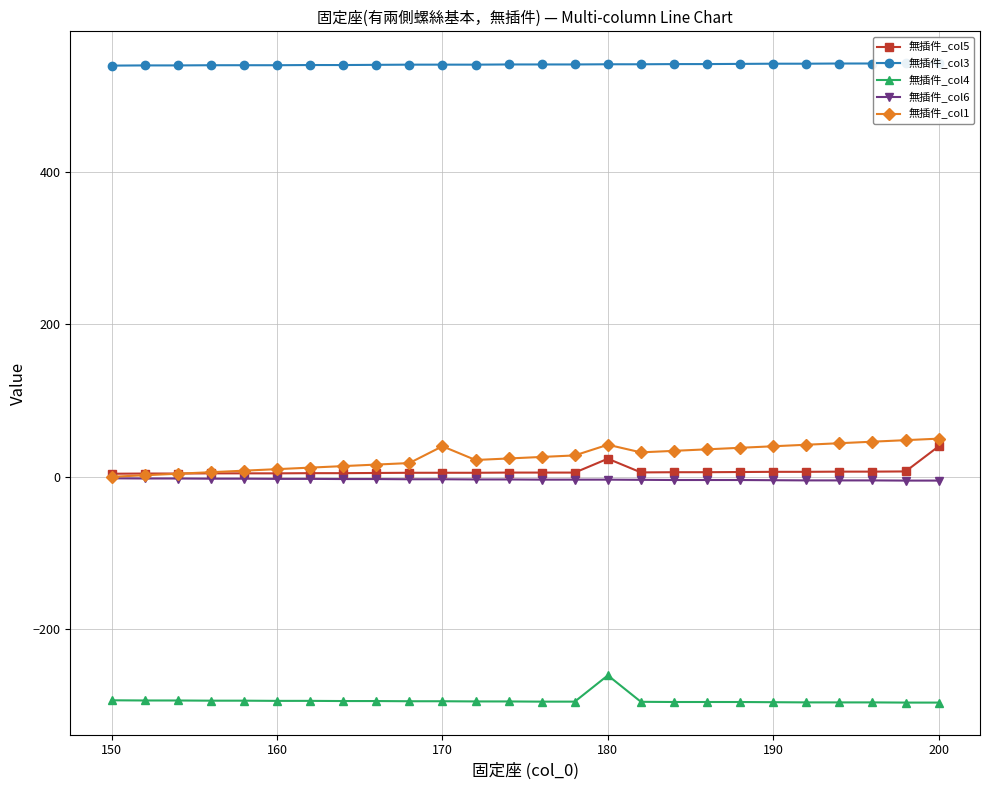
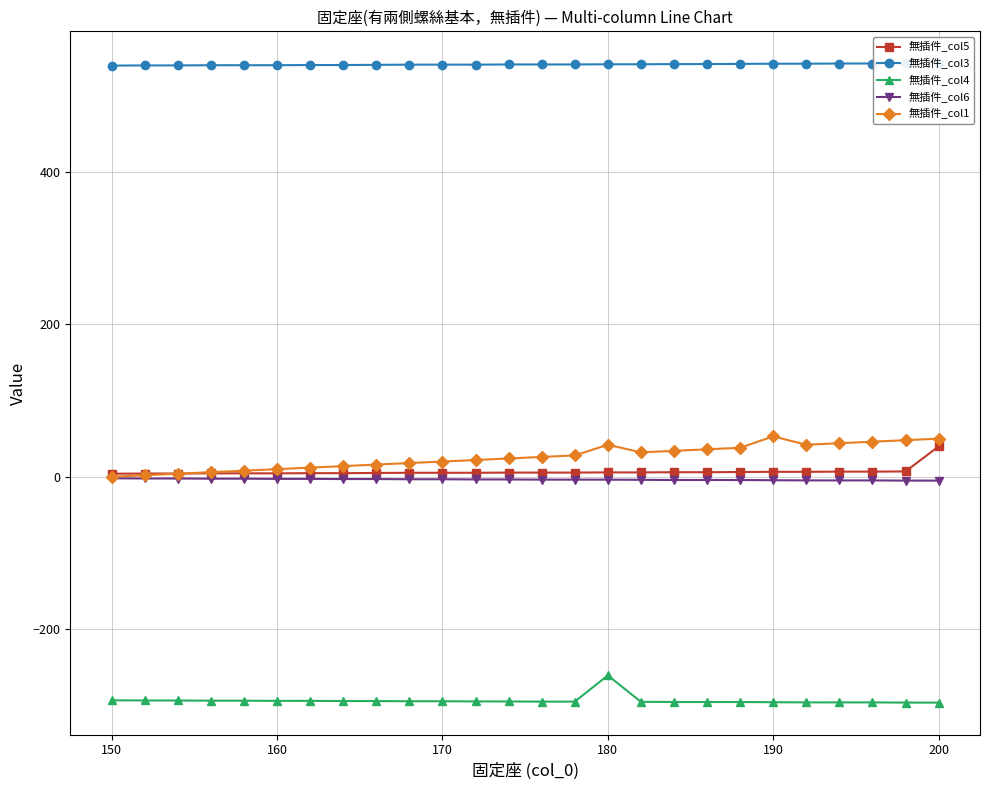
  {
    "無插件_col5": {
      "150": 0,
      "160": 0,
      "170": 10,
-     "180": 20,
+     "180": 10,
      "190": 10,
      "200": 40
    },
    "無插件_col3": {
      "150": 540,
      "160": 540,
      "170": 540,
      "180": 540,
      "190": 540
    },
    "無插件_col4": {
      "150": -290,
      "160": -290,
      "170": -290,
      "180": -260,
      "190": -300,
      "200": -300
    },
    "無插件_col6": {
      "160": 0,
      "170": 0,
      "180": 0,
      "190": 0,
      "200": -10
    },
    "無插件_col1": {
      "160": 10,
-     "170": 40,
+     "170": 20,
      "180": 40,
-     "190": 40,
+     "190": 50,
      "200": 50
    }
  }
